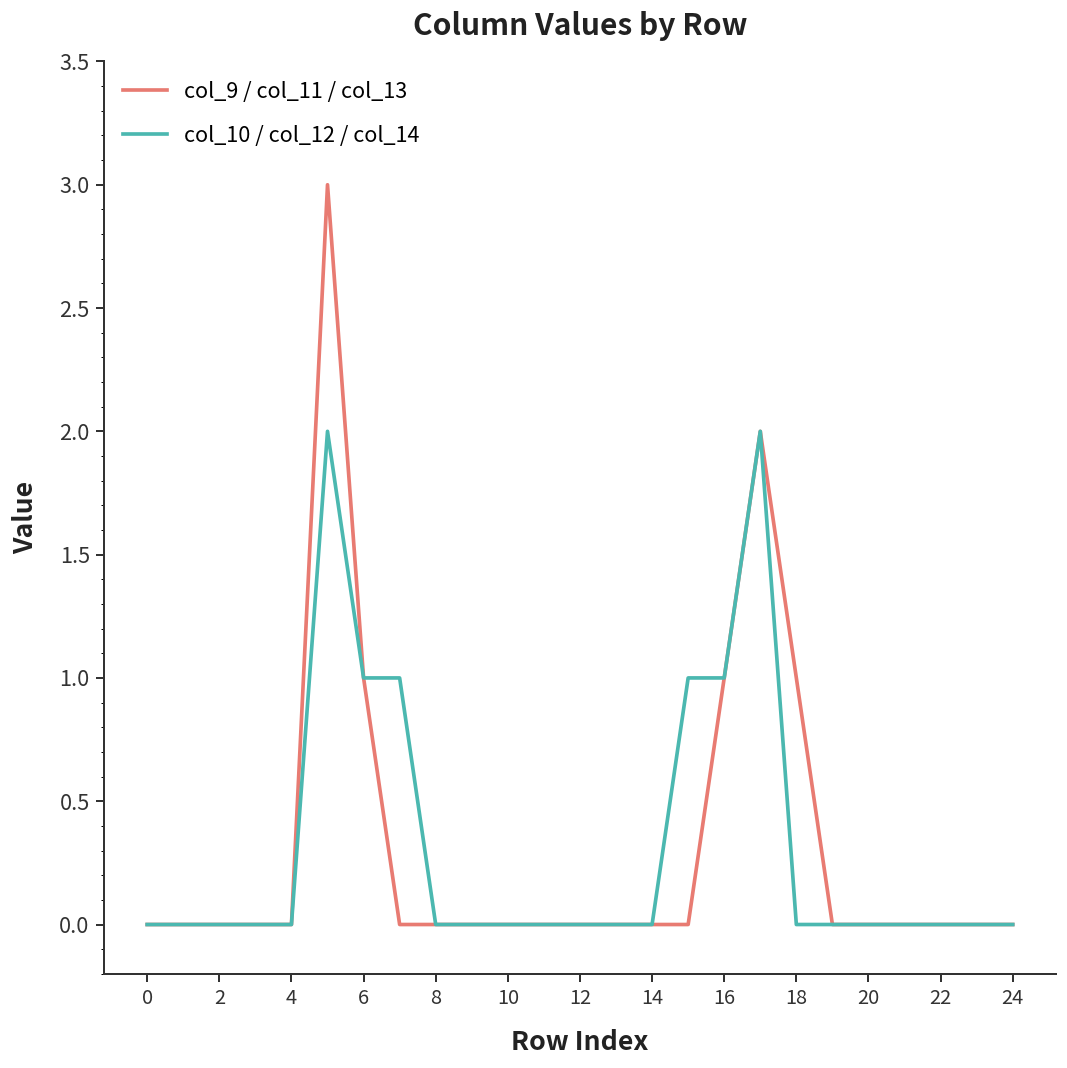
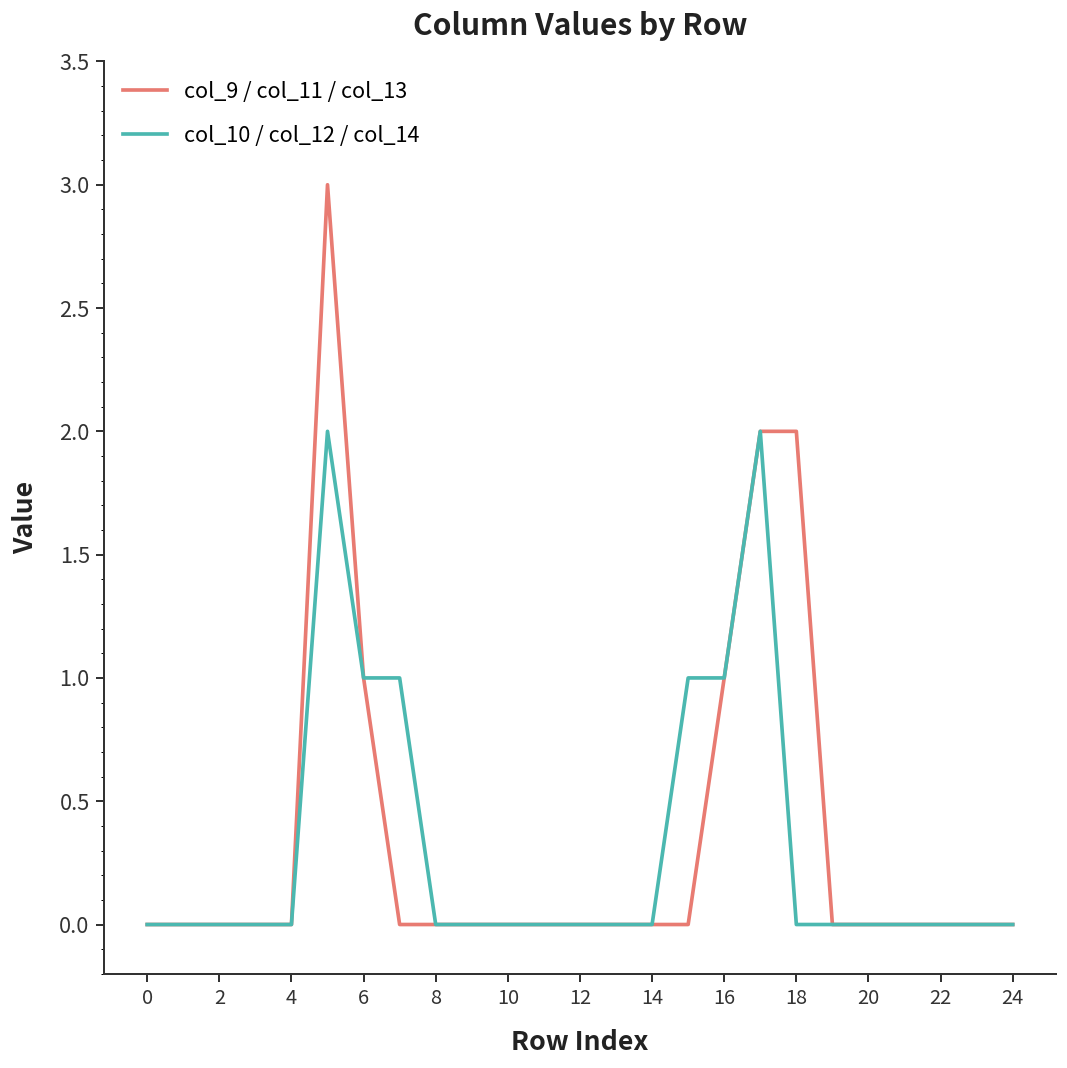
  {
    "col_9 / col_11 / col_13": {
-     "18": 1
+     "18": 2
    },
    "col_10 / col_12 / col_14": {
      "18": 0
    }
  }
